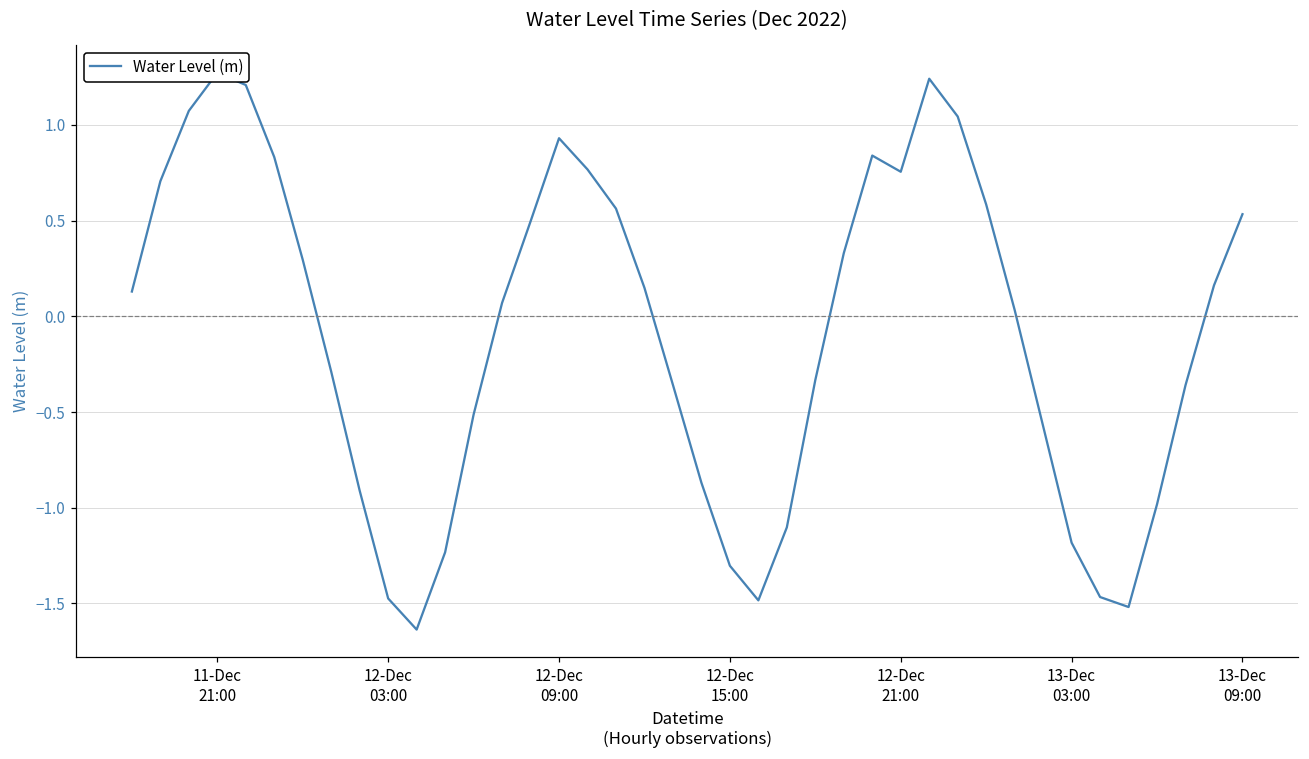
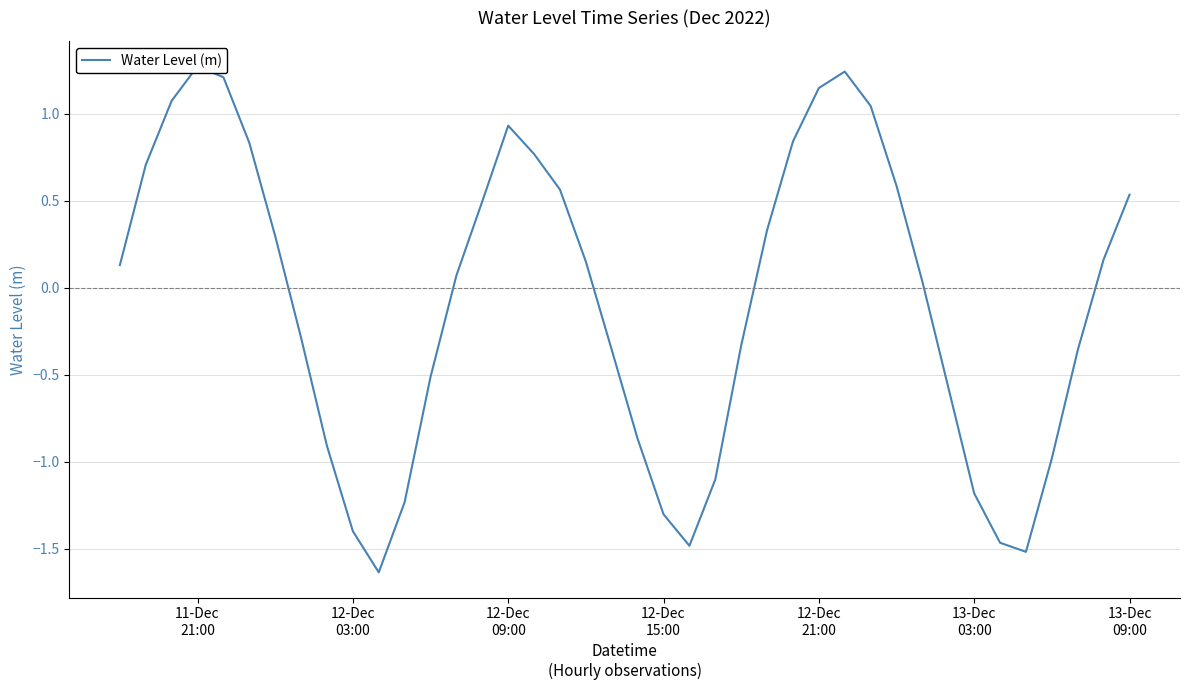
  {
-   "12-Dec 03:00": -1.47,
+   "12-Dec 03:00": -1.40,
    "12-Dec 09:00": 0.93,
    "12-Dec 15:00": -1.30,
-   "12-Dec 21:00": 0.76,
+   "12-Dec 21:00": 1.15,
    "13-Dec 03:00": -1.18,
    "13-Dec 09:00": 0.53
  }
